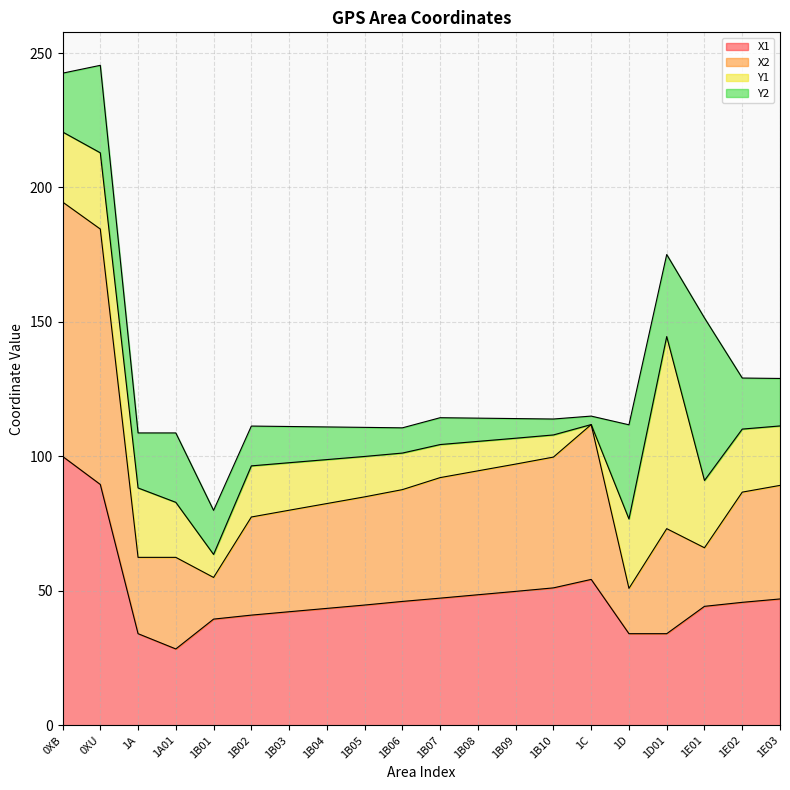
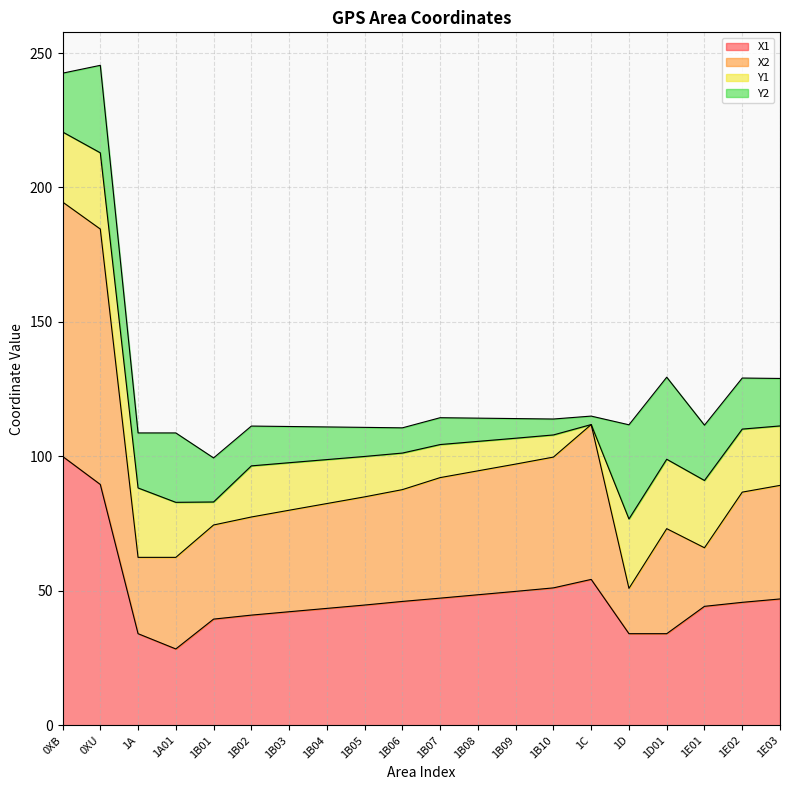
  {
    "X1": {
      "0XB": 100,
      "0XU": 90,
      "1A": 34,
      "1A01": 28,
      "1B01": 39,
      "1B02": 41,
      "1B03": 42,
      "1B04": 43,
      "1B05": 45,
      "1B06": 46,
      "1B07": 47,
      "1B08": 49,
      "1B09": 50,
      "1B10": 51,
      "1C": 54,
      "1D": 34,
      "1D01": 34,
      "1E01": 44,
      "1E02": 46,
      "1E03": 47
    },
    "X2": {
      "0XB": 95,
      "0XU": 95,
      "1A": 28,
      "1A01": 34,
-     "1B01": 15,
+     "1B01": 35,
      "1B02": 36,
      "1B03": 38,
      "1B04": 39,
      "1B05": 40,
      "1B06": 42,
      "1B07": 45,
      "1B08": 46,
      "1B09": 47,
      "1B10": 49,
      "1D": 17,
      "1D01": 39,
      "1E01": 22,
      "1E02": 41,
      "1E03": 42
    },
    "Y1": {
      "0XB": 26,
      "0XU": 28,
      "1A": 26,
      "1A01": 20,
      "1B01": 9,
      "1B02": 19,
      "1B03": 18,
      "1B04": 16,
      "1B05": 15,
      "1B06": 14,
      "1B07": 12,
      "1B08": 11,
      "1B09": 10,
      "1B10": 8,
      "1D": 26,
-     "1D01": 71,
+     "1D01": 26,
      "1E01": 25,
      "1E02": 23,
      "1E03": 22
    },
    "Y2": {
      "0XB": 22,
      "0XU": 33,
      "1A": 20,
      "1A01": 26,
      "1B01": 16,
      "1B02": 15,
      "1B03": 13,
      "1B04": 12,
      "1B05": 11,
      "1B06": 9,
      "1B07": 10,
      "1B08": 9,
      "1B09": 7,
      "1B10": 6,
      "1C": 3,
      "1D": 35,
      "1D01": 31,
-     "1E01": 60,
+     "1E01": 21,
      "1E02": 19,
      "1E03": 18
    }
  }
